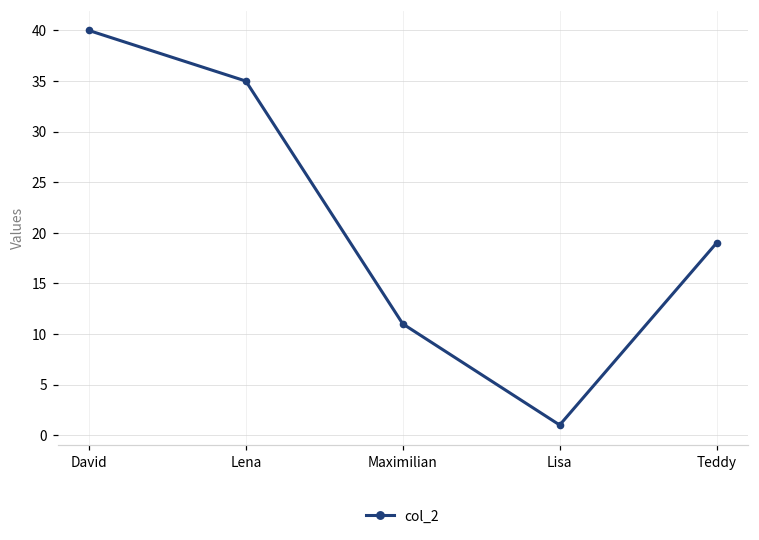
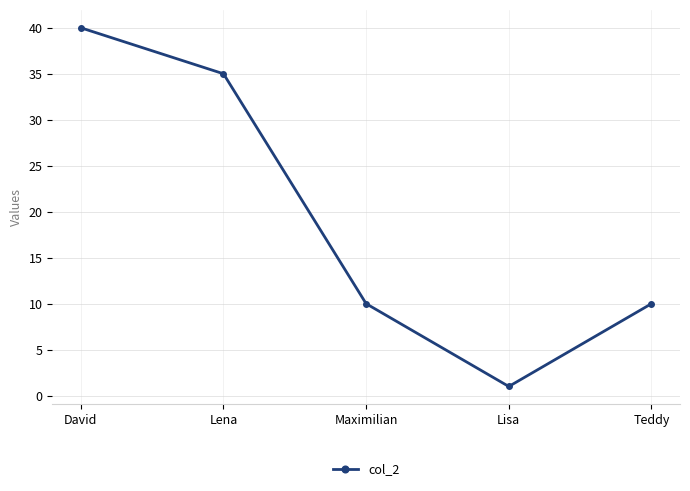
  {
    "David": 40,
    "Lena": 35,
-   "Maximilian": 11,
+   "Maximilian": 10,
    "Lisa": 1,
-   "Teddy": 19
+   "Teddy": 10
  }
